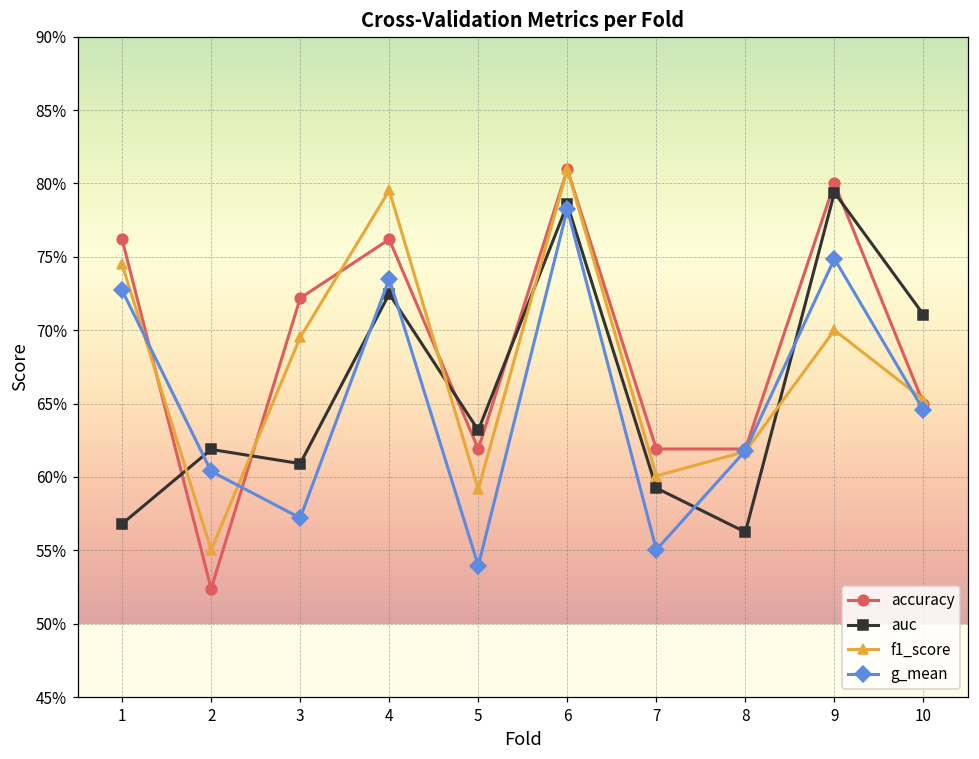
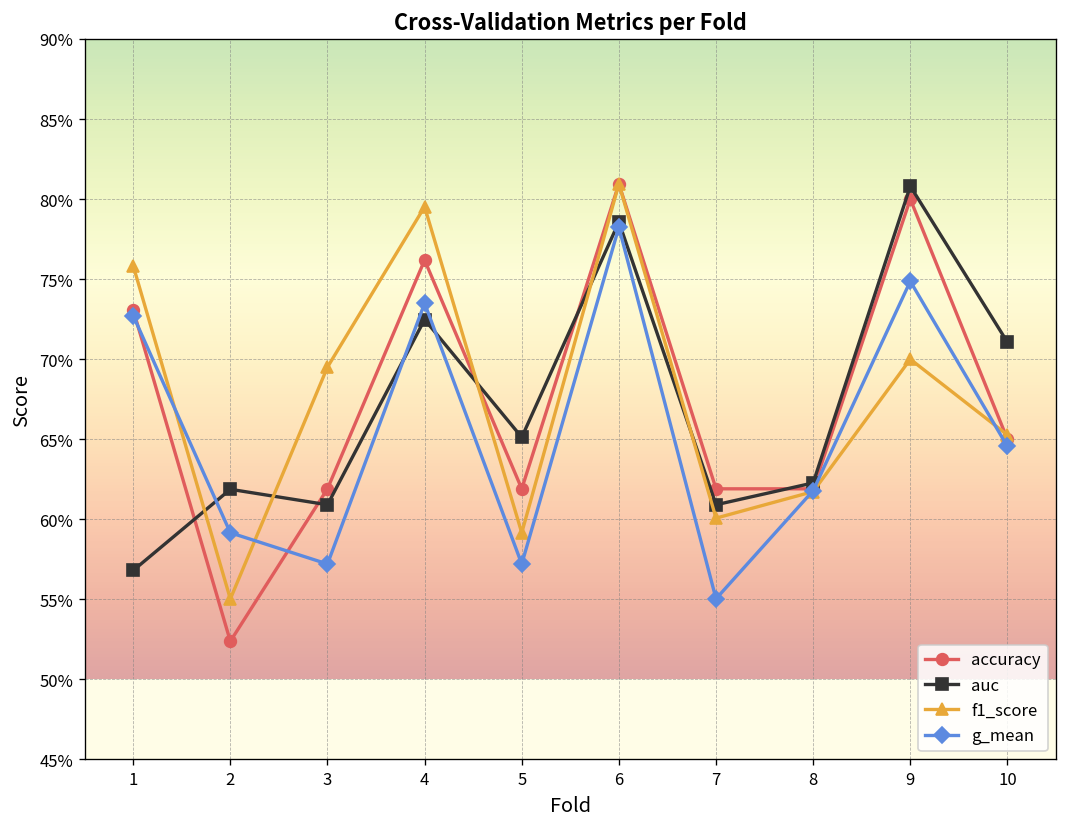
  {
    "accuracy": {
-     "1": "76.2%",
+     "1": "73.1%",
      "2": "52.4%",
-     "3": "72.2%",
+     "3": "61.9%",
      "4": "76.2%",
      "5": "61.9%",
      "7": "61.9%",
      "9": "80.0%",
      "10": "65.0%"
    },
    "auc": {
      "1": "56.8%",
      "2": "61.9%",
      "3": "60.9%",
      "4": "72.5%",
-     "5": "63.2%",
+     "5": "65.1%",
      "6": "78.6%",
-     "7": "59.2%",
-     "8": "56.2%",
-     "9": "79.4%",
+     "7": "60.9%",
+     "8": "62.3%",
+     "9": "80.8%",
      "10": "71.1%"
    },
    "f1_score": {
-     "1": "74.5%",
+     "1": "75.8%",
      "2": "55.0%",
      "3": "69.5%",
      "4": "79.5%",
      "5": "59.2%",
      "7": "60.1%",
      "9": "70.0%",
      "10": "65.3%"
    },
    "g_mean": {
      "1": "72.7%",
-     "2": "60.4%",
+     "2": "59.2%",
      "3": "57.2%",
      "4": "73.5%",
-     "5": "53.9%",
+     "5": "57.2%",
      "6": "78.2%",
      "7": "55.0%",
      "9": "74.9%",
      "10": "64.5%"
    }
  }
